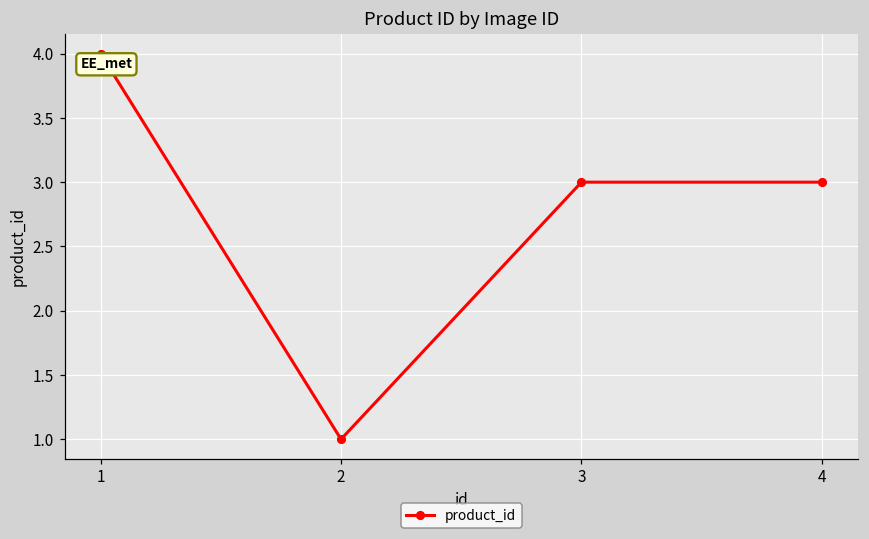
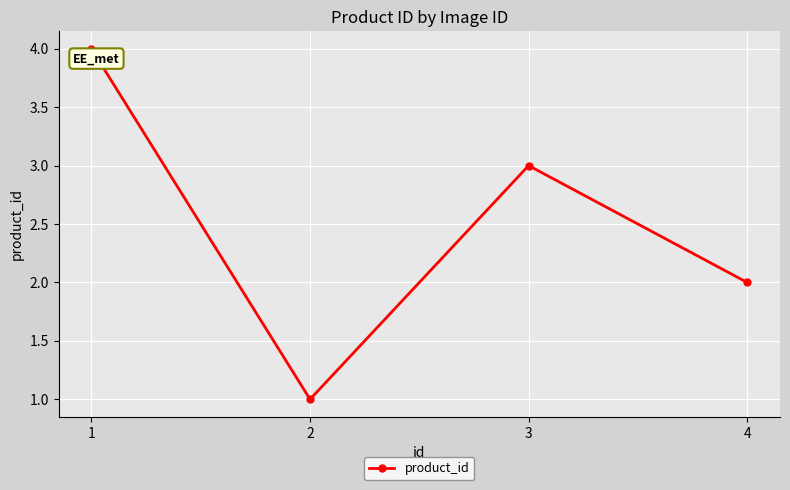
  {
    "2": 1,
    "3": 3,
-   "4": 3
+   "4": 2
  }
